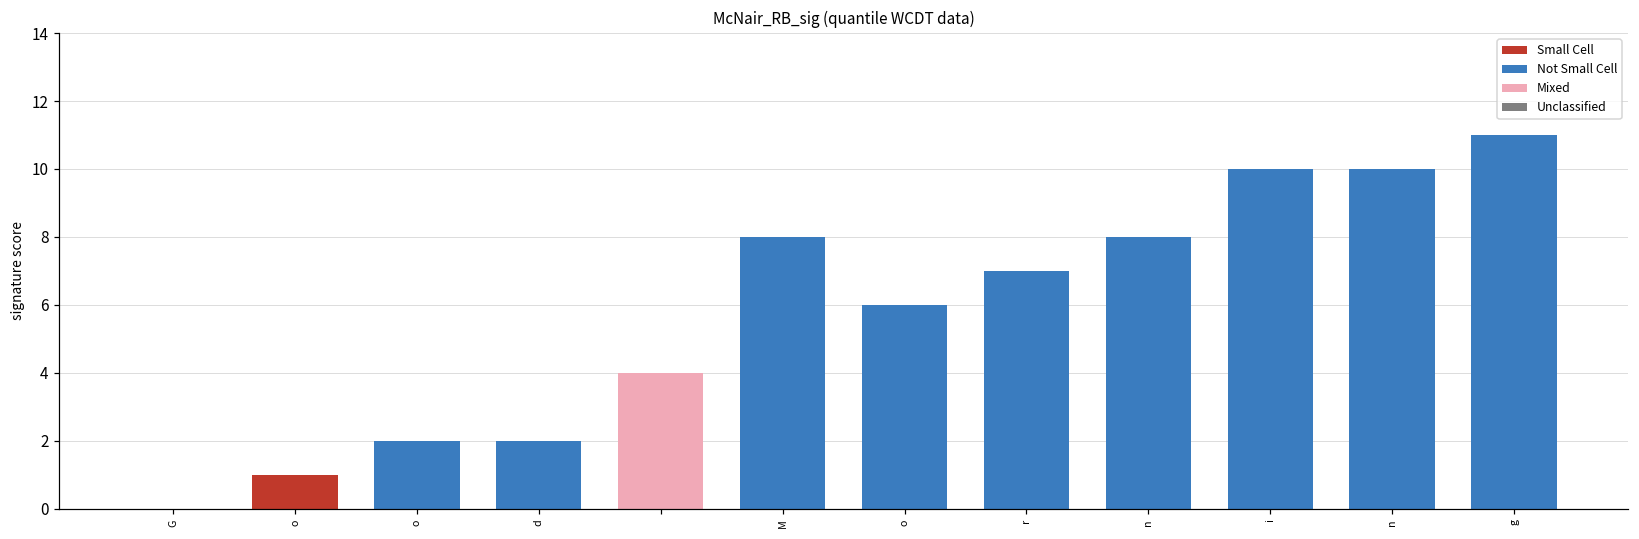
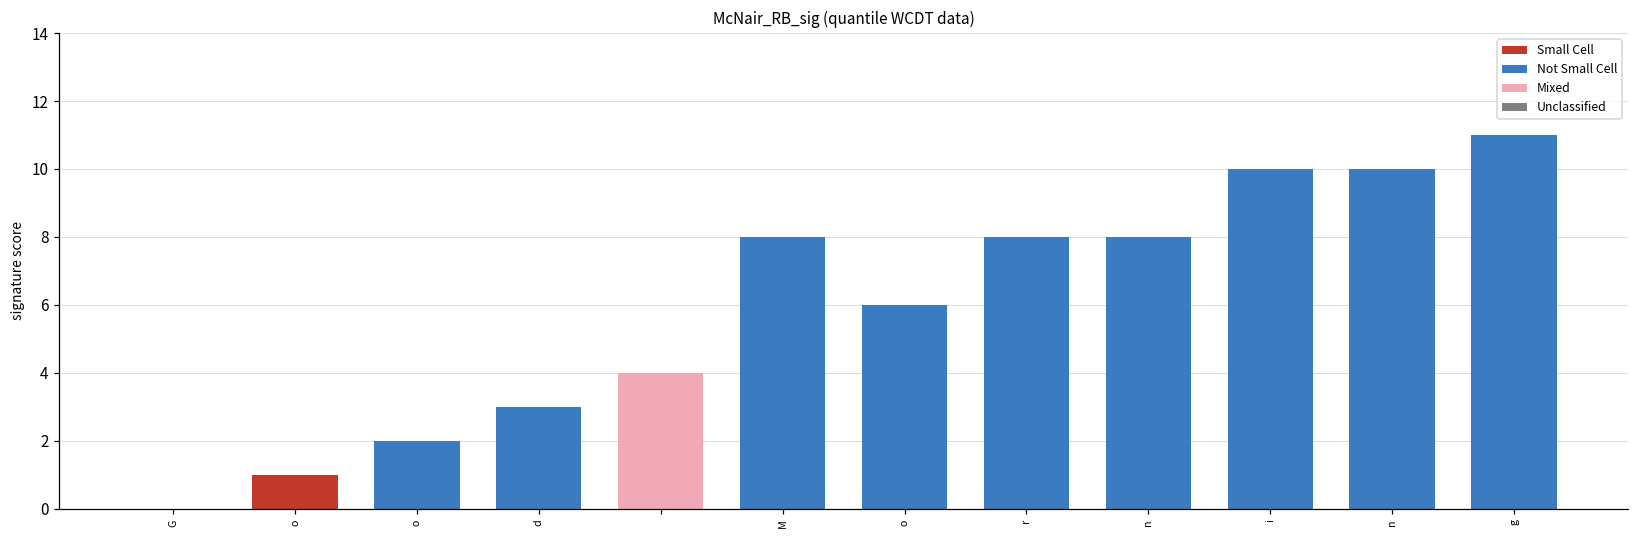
  {
    "G": 0,
-   "d": 2,
+   "d": 3,
    "M": 8,
-   "r": 7,
+   "r": 8,
    "i": 10,
    "g": 11
  }
